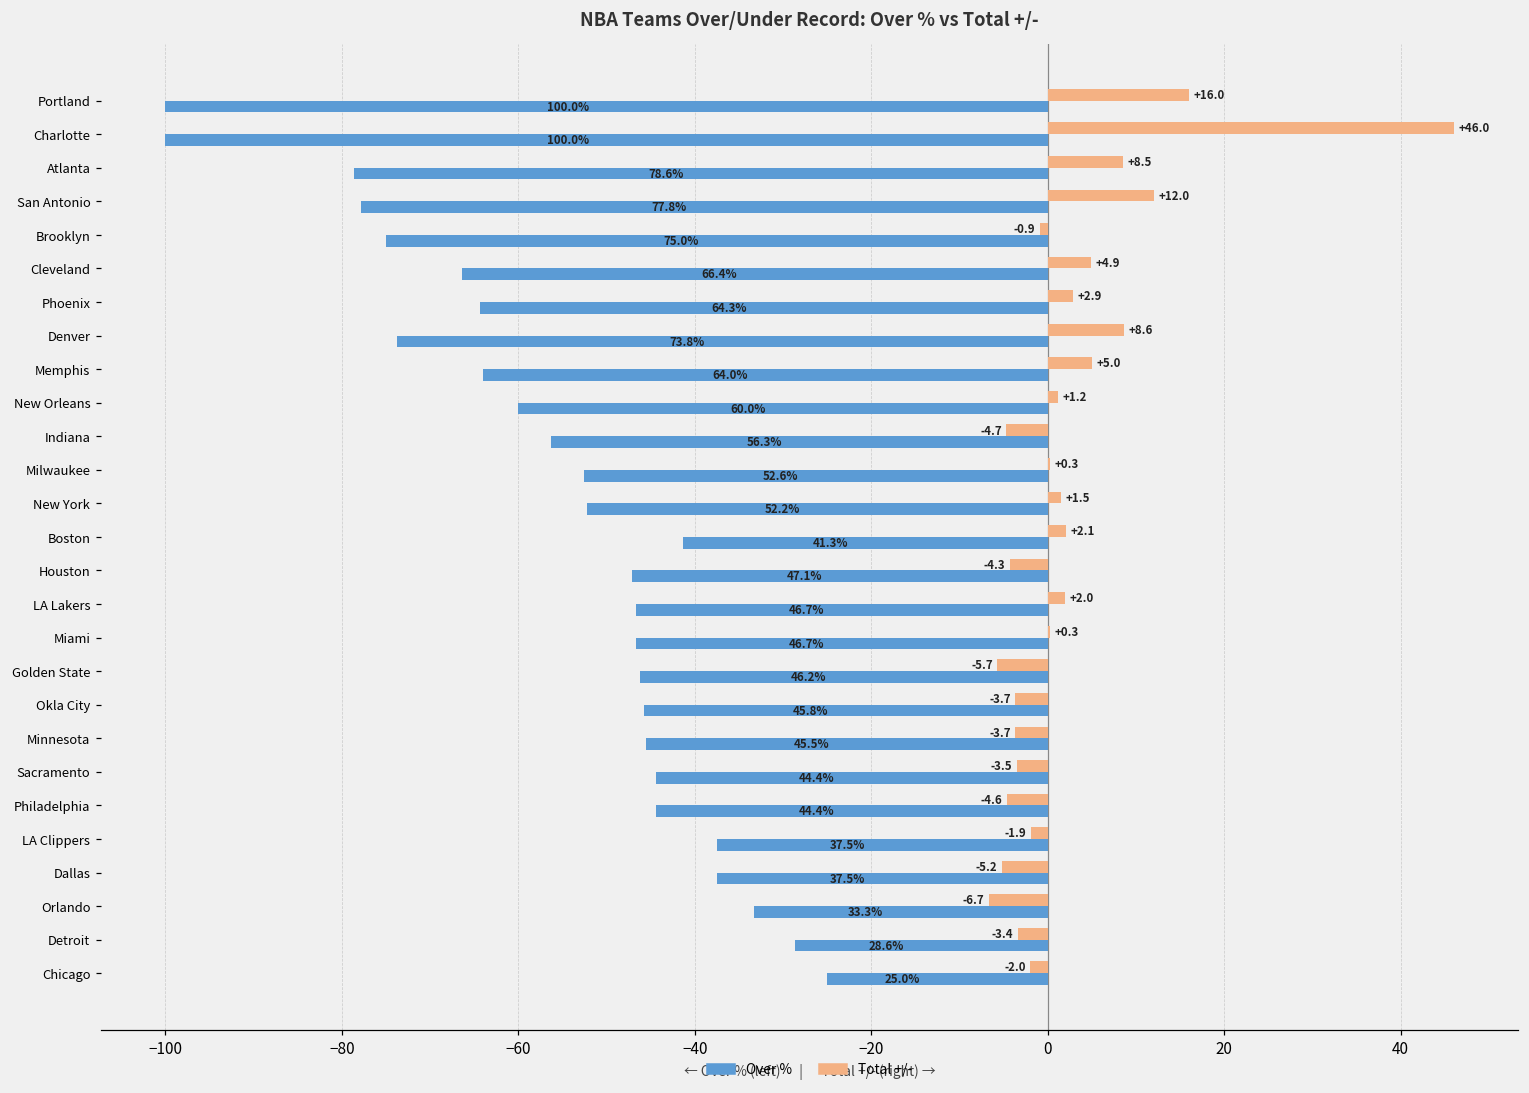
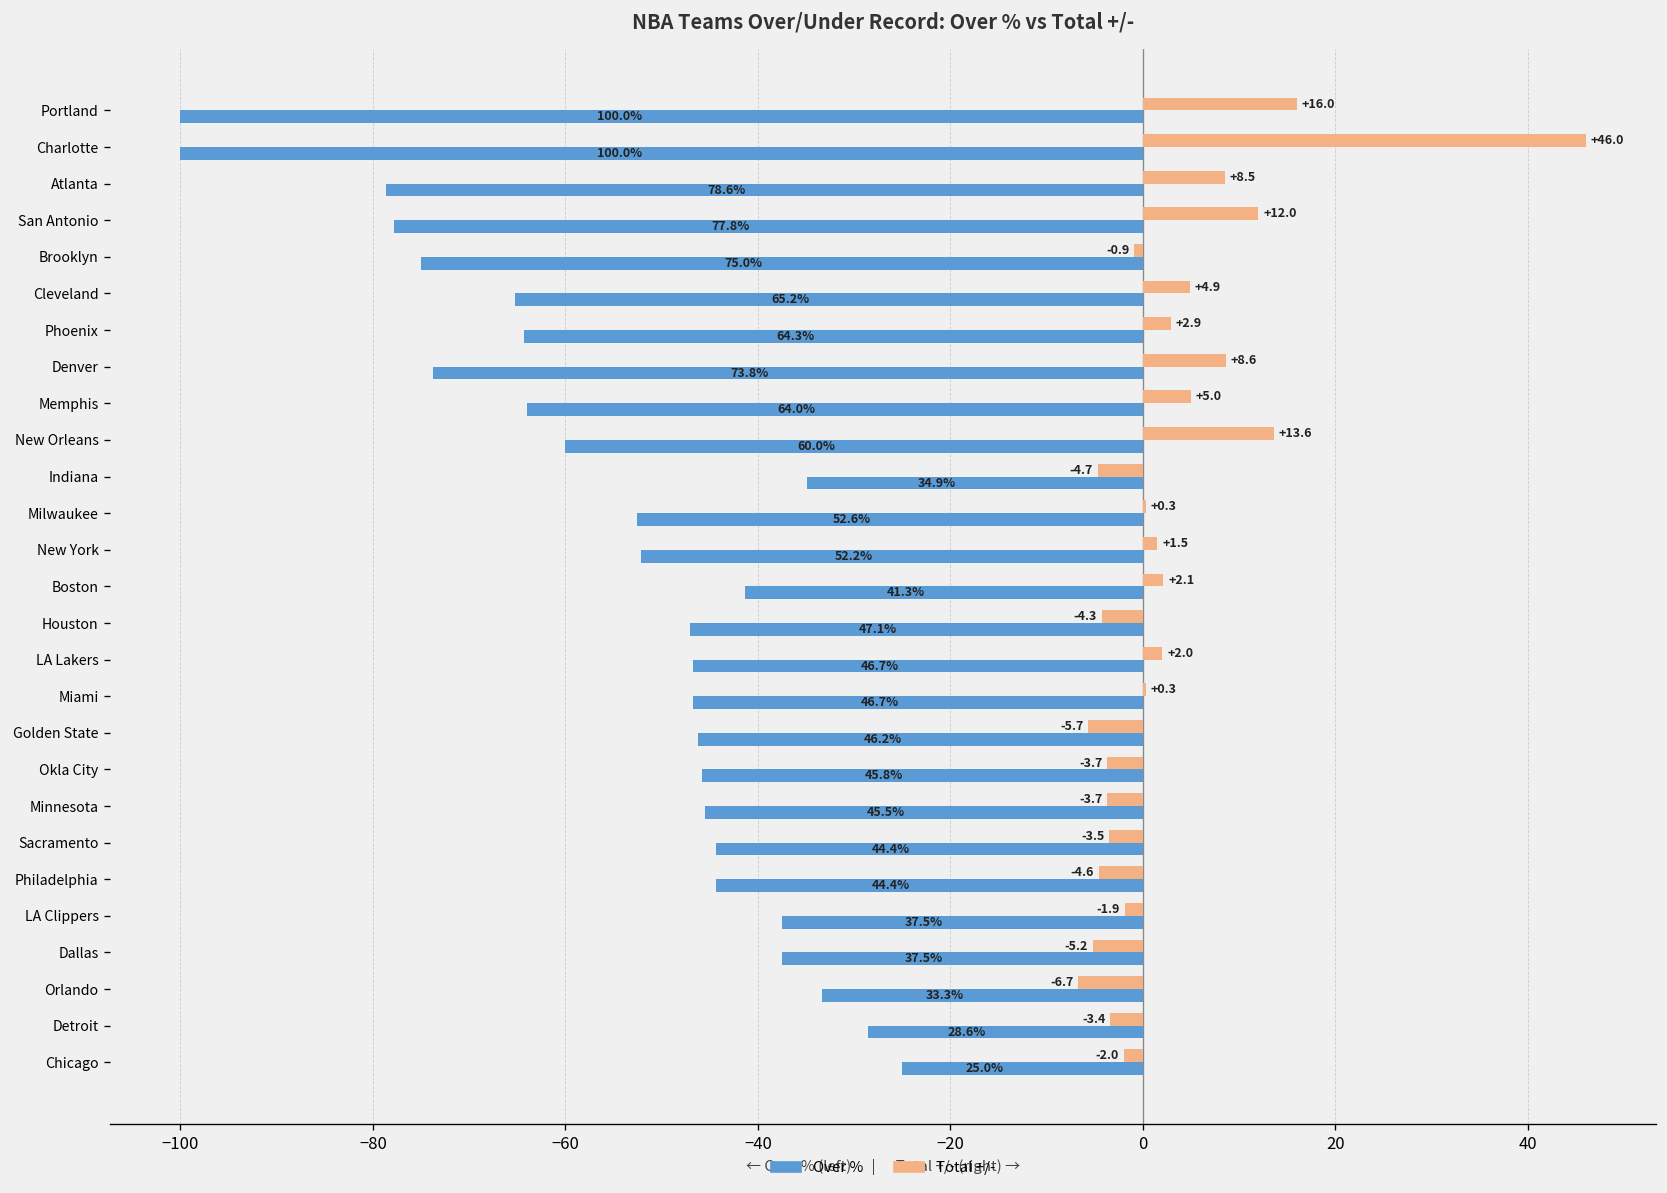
  {
    "Over %": {
-     "Cleveland": "66.4%",
-     "Indiana": "56.3%"
+     "Cleveland": "65.2%",
+     "Indiana": "34.9%"
    },
    "Total +/-": {
      "Portland": "+16.0",
      "Charlotte": "+46.0",
      "Atlanta": "+8.5",
      "San Antonio": "+12.0",
      "Brooklyn": "-0.9",
      "Cleveland": "+4.9",
      "Phoenix": "+2.9",
      "Denver": "+8.6",
      "Memphis": "+5.0",
-     "New Orleans": "+1.2",
+     "New Orleans": "+13.6",
      "Indiana": "-4.7",
      "Milwaukee": "+0.3",
      "New York": "+1.5",
      "Boston": "+2.1",
      "Houston": "-4.3",
      "LA Lakers": "+2.0",
      "Miami": "+0.3",
      "Golden State": "-5.7",
      "Okla City": "-3.7",
      "Minnesota": "-3.7",
      "Sacramento": "-3.5",
      "Philadelphia": "-4.6",
      "LA Clippers": "-1.9",
      "Dallas": "-5.2",
      "Orlando": "-6.7",
      "Detroit": "-3.4",
      "Chicago": "-2.0"
    }
  }
